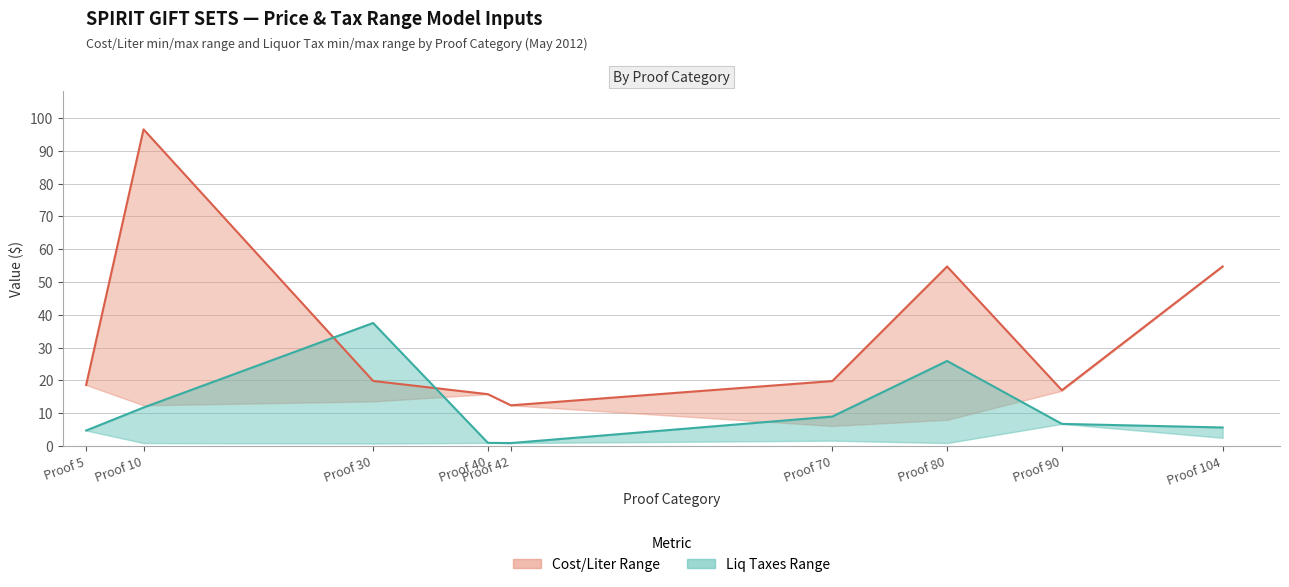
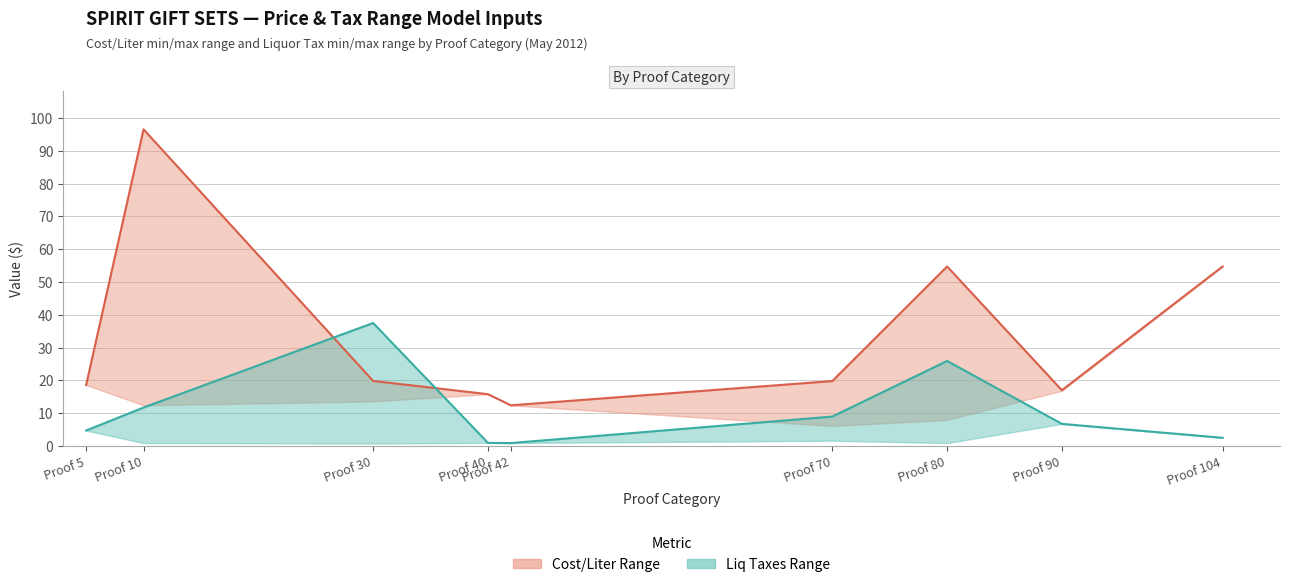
  {
    "Cost/Liter Range": {
      "Proof 5": 19,
      "Proof 10": 97,
      "Proof 30": 20,
      "Proof 40": 16,
      "Proof 42": 12,
      "Proof 70": 20,
      "Proof 80": 55,
      "Proof 90": 17,
      "Proof 104": 55
    },
    "Liq Taxes Range": {
      "Proof 5": 5,
      "Proof 10": 12,
      "Proof 30": 38,
      "Proof 40": 1,
      "Proof 42": 1,
      "Proof 70": 9,
      "Proof 80": 26,
      "Proof 90": 7,
-     "Proof 104": 6
+     "Proof 104": 2
    }
  }
